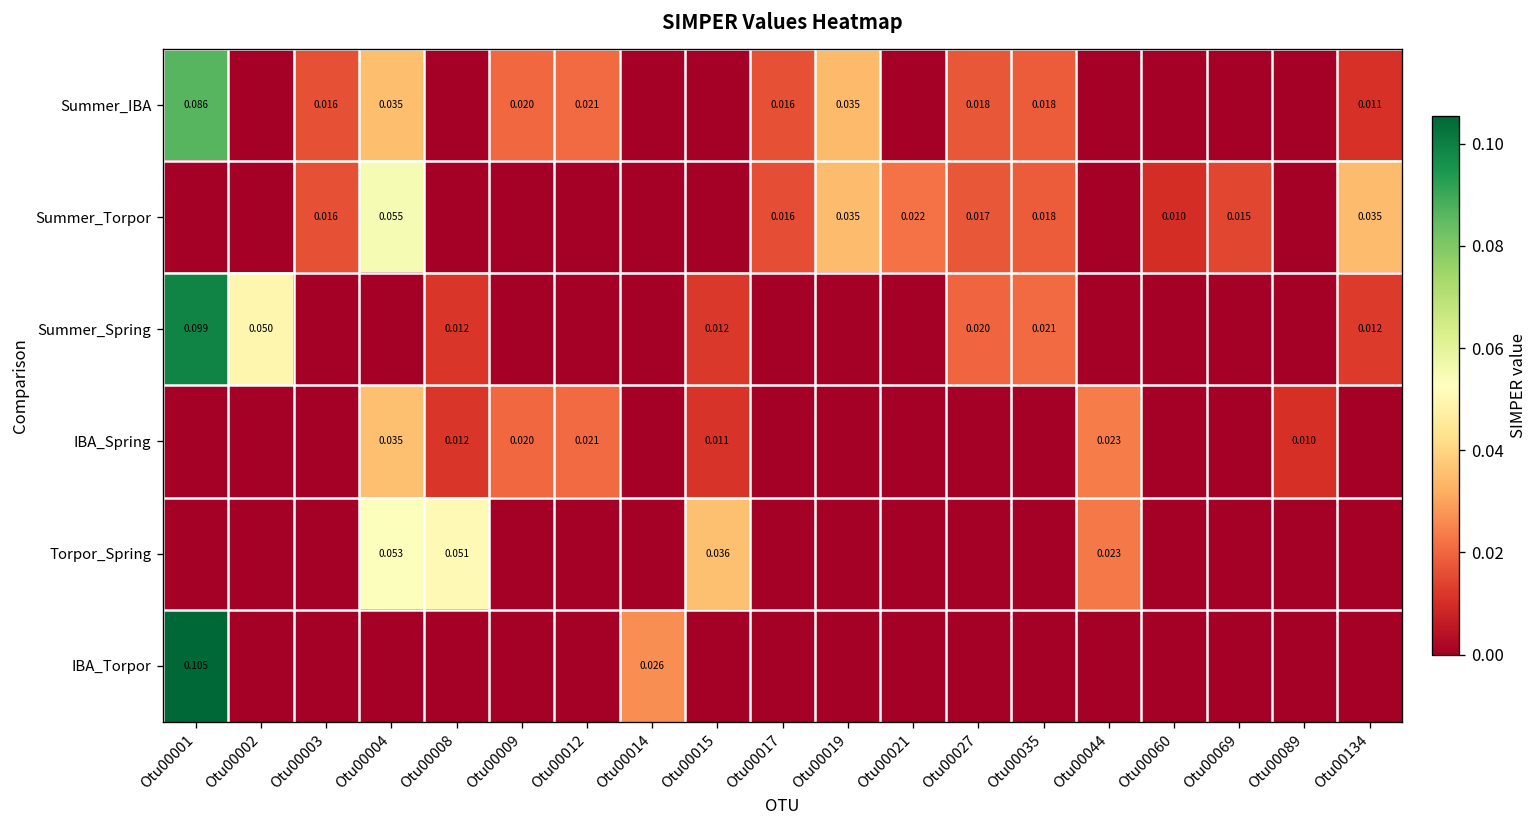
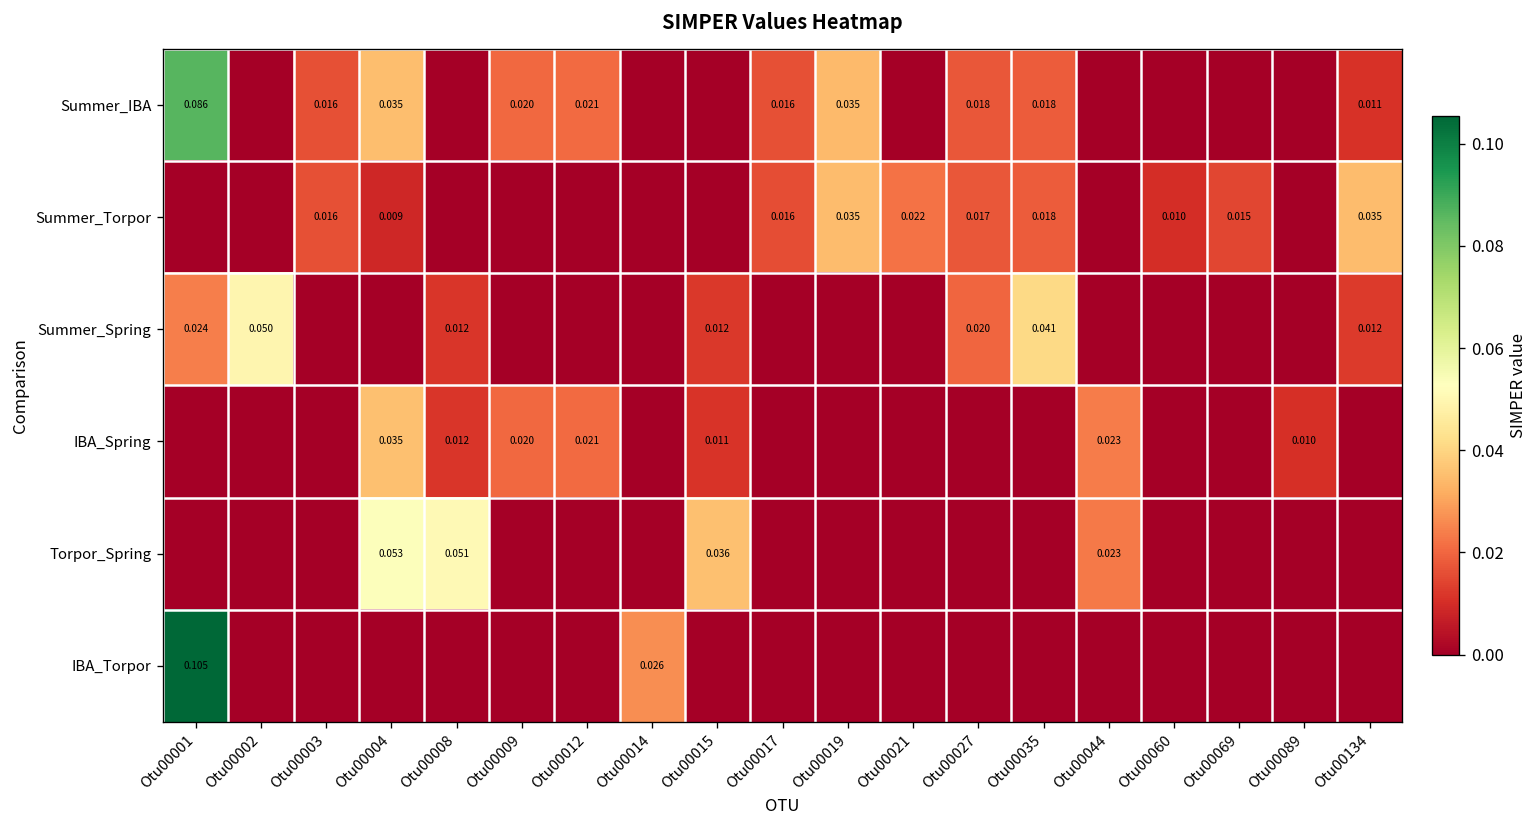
  {
    "Summer_IBA": {
      "Otu00001": 0.086,
      "Otu00003": 0.016,
      "Otu00004": 0.035,
      "Otu00009": 0.020,
      "Otu00012": 0.021,
      "Otu00017": 0.016,
      "Otu00019": 0.035,
      "Otu00027": 0.018,
      "Otu00035": 0.018,
      "Otu00134": 0.011
    },
    "Summer_Torpor": {
      "Otu00003": 0.016,
-     "Otu00004": 0.055,
+     "Otu00004": 0.009,
      "Otu00017": 0.016,
      "Otu00019": 0.035,
      "Otu00021": 0.022,
      "Otu00027": 0.017,
      "Otu00035": 0.018,
      "Otu00060": 0.010,
      "Otu00069": 0.015,
      "Otu00134": 0.035
    },
    "Summer_Spring": {
-     "Otu00001": 0.099,
+     "Otu00001": 0.024,
      "Otu00002": 0.050,
      "Otu00008": 0.012,
      "Otu00015": 0.012,
      "Otu00027": 0.020,
-     "Otu00035": 0.021,
+     "Otu00035": 0.041,
      "Otu00134": 0.012
    },
    "IBA_Spring": {
      "Otu00004": 0.035,
      "Otu00008": 0.012,
      "Otu00009": 0.020,
      "Otu00012": 0.021,
      "Otu00015": 0.011,
      "Otu00044": 0.023,
      "Otu00089": 0.010
    },
    "Torpor_Spring": {
      "Otu00004": 0.053,
      "Otu00008": 0.051,
      "Otu00015": 0.036,
      "Otu00044": 0.023
    },
    "IBA_Torpor": {
      "Otu00001": 0.105,
      "Otu00014": 0.026
    }
  }
